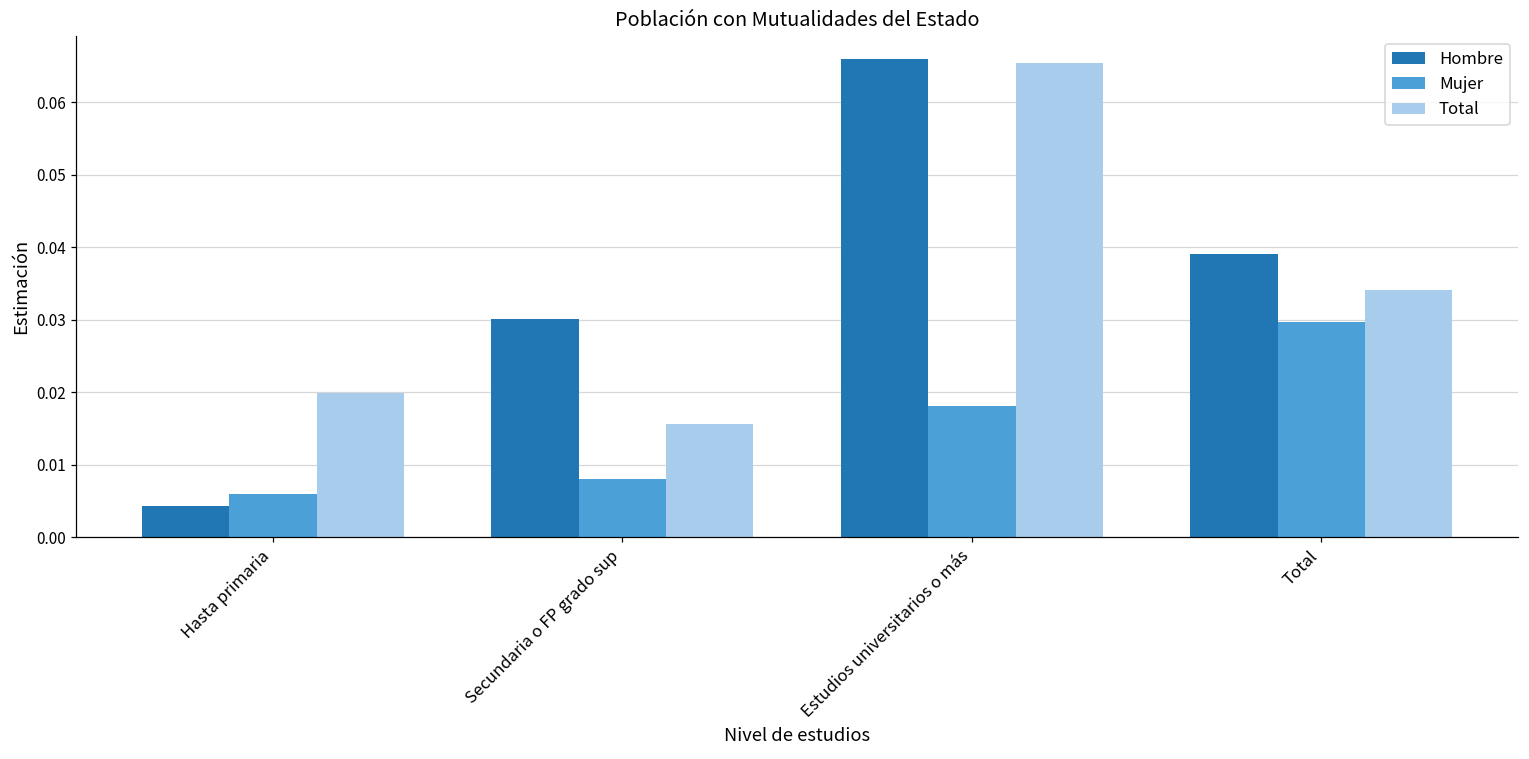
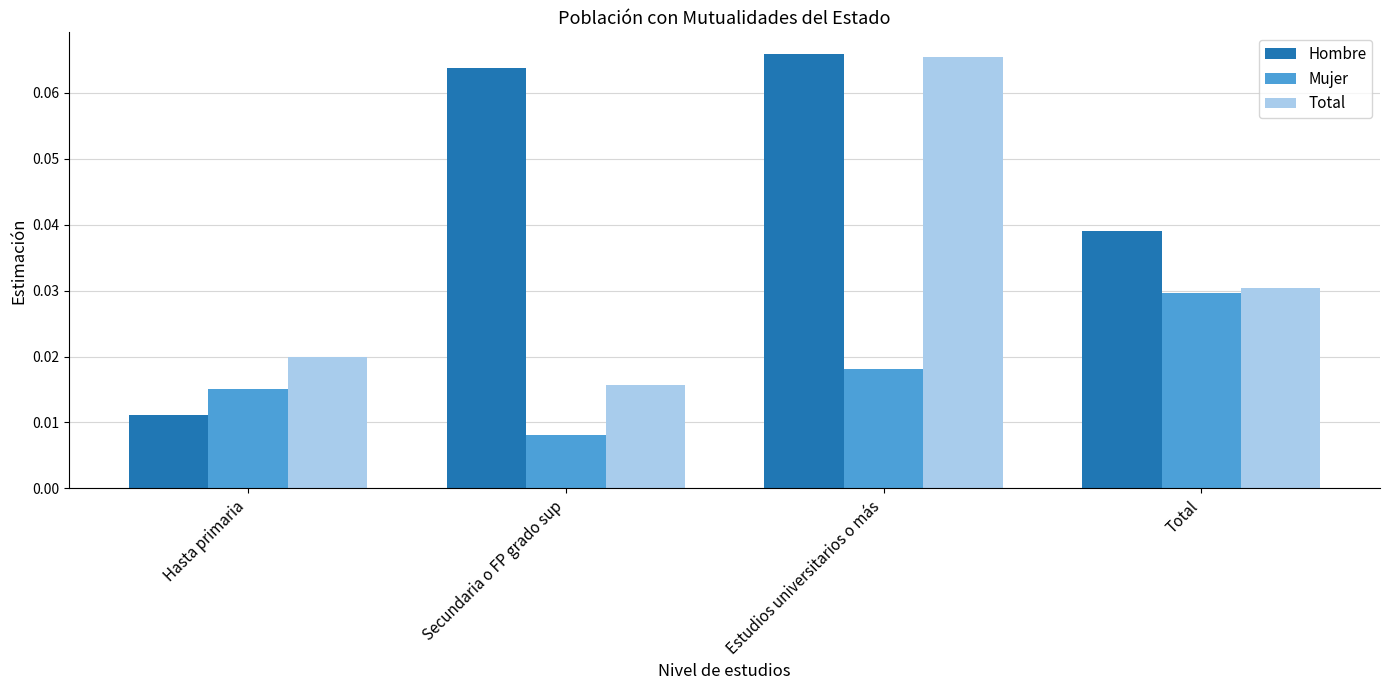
  {
    "Hombre": {
-     "Hasta primaria": 0.004,
-     "Secundaria o FP grado sup": 0.030,
+     "Hasta primaria": 0.011,
+     "Secundaria o FP grado sup": 0.064,
      "Estudios universitarios o más": 0.066,
      "Total": 0.039
    },
    "Mujer": {
-     "Hasta primaria": 0.006,
+     "Hasta primaria": 0.015,
      "Secundaria o FP grado sup": 0.008,
      "Estudios universitarios o más": 0.018,
      "Total": 0.030
    },
    "Total": {
      "Hasta primaria": 0.020,
      "Secundaria o FP grado sup": 0.016,
      "Estudios universitarios o más": 0.065,
-     "Total": 0.034
+     "Total": 0.030
    }
  }
